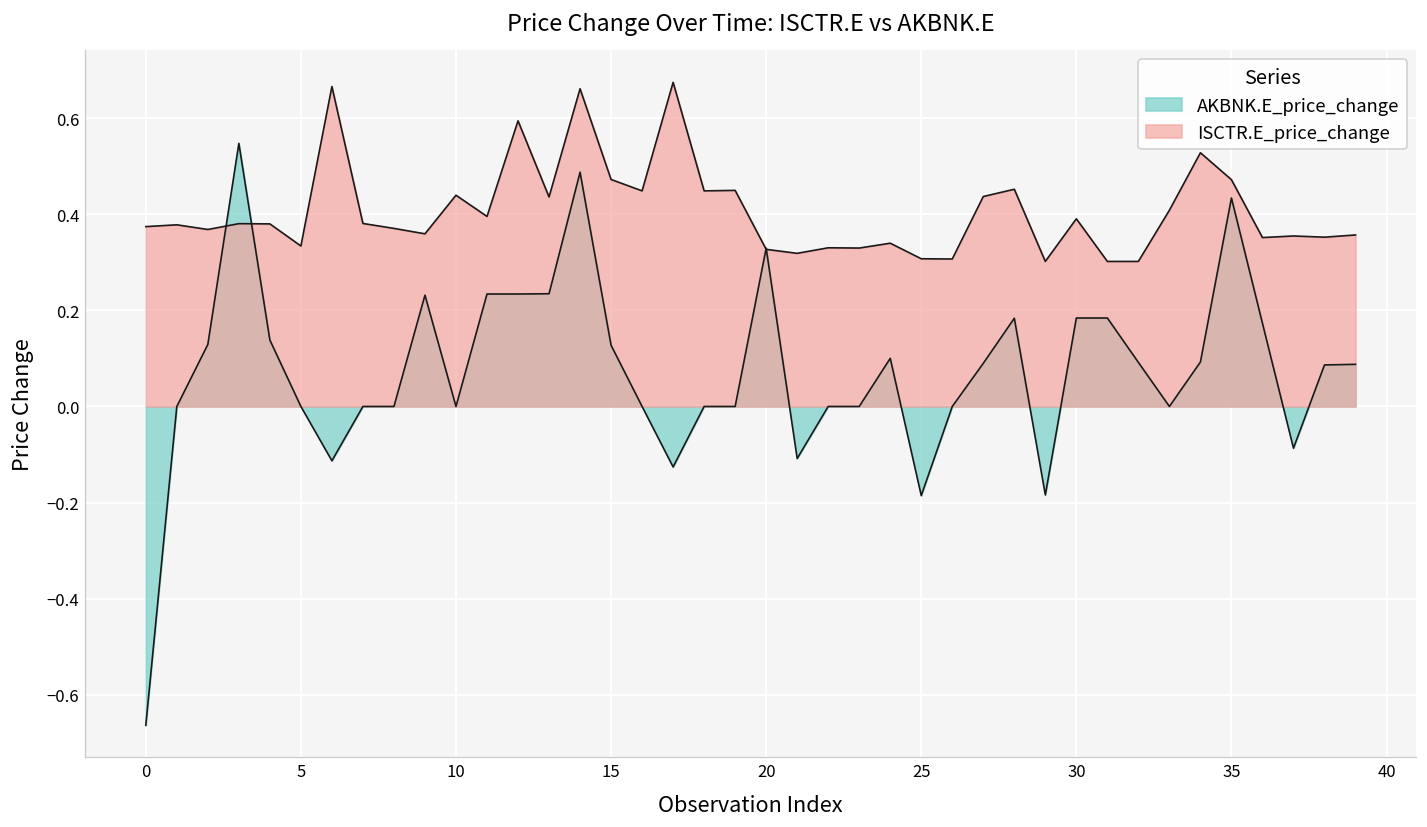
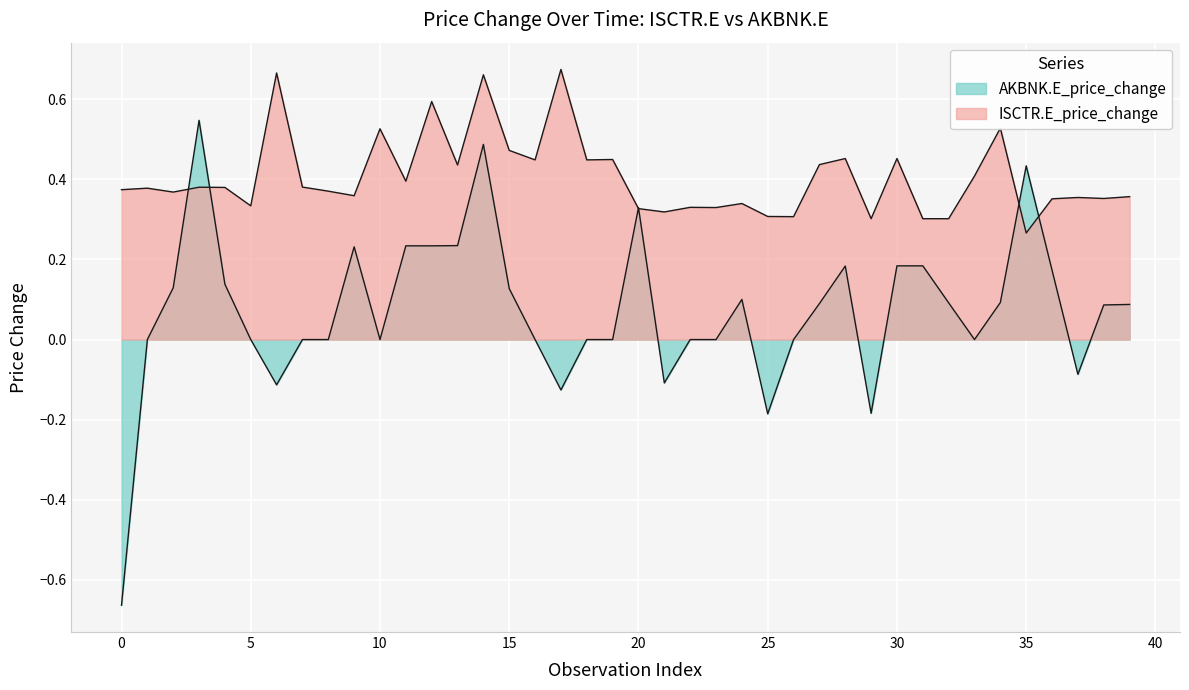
  {
    "ISCTR.E_price_change": {
      "0": 0.37,
      "5": 0.33,
-     "10": 0.44,
+     "10": 0.53,
      "15": 0.47,
      "25": 0.31,
-     "30": 0.39,
-     "35": 0.47
+     "30": 0.45,
+     "35": 0.27
    }
  }
